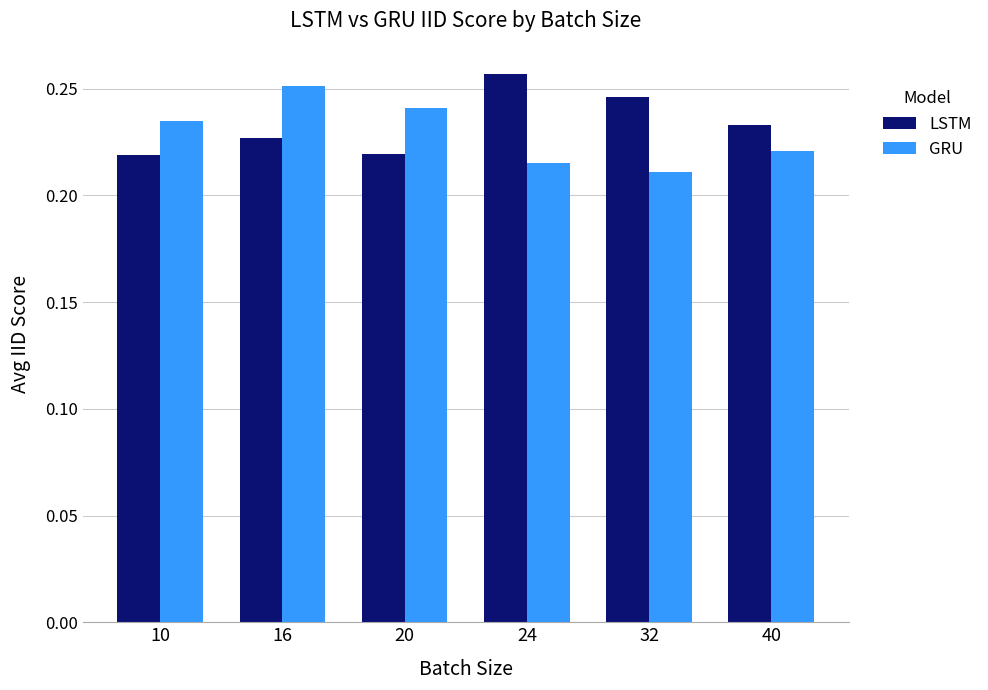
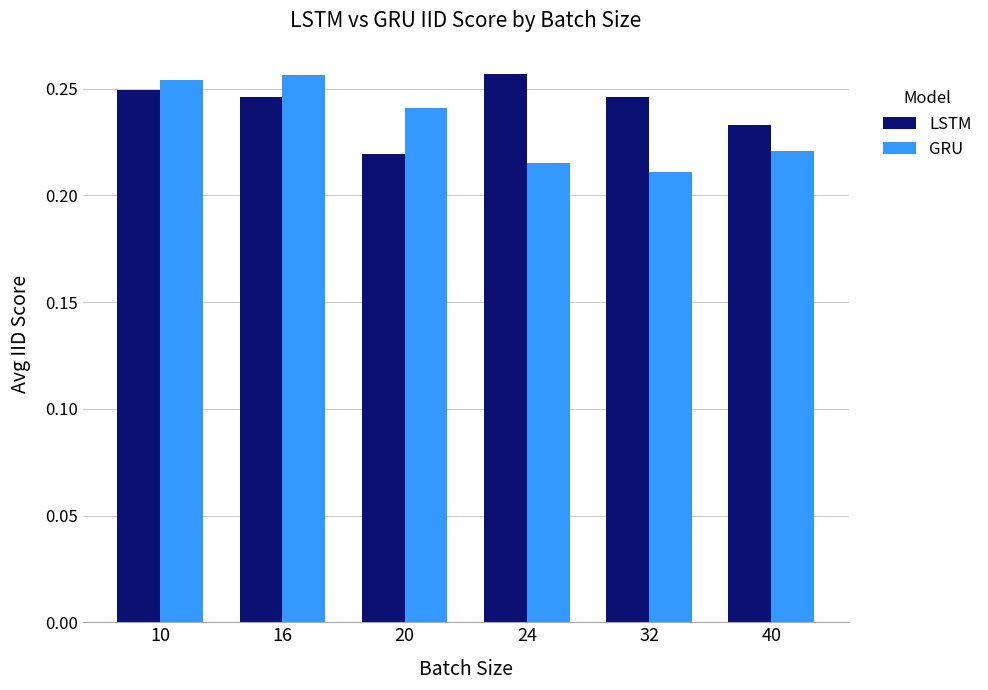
  {
    "LSTM": {
-     "10": 0.219,
-     "16": 0.227,
+     "10": 0.249,
+     "16": 0.246,
      "20": 0.219,
      "24": 0.257,
      "32": 0.246,
      "40": 0.233
    },
    "GRU": {
-     "10": 0.235,
-     "16": 0.252,
+     "10": 0.254,
+     "16": 0.256,
      "20": 0.241,
      "24": 0.215,
      "32": 0.211,
      "40": 0.221
    }
  }
